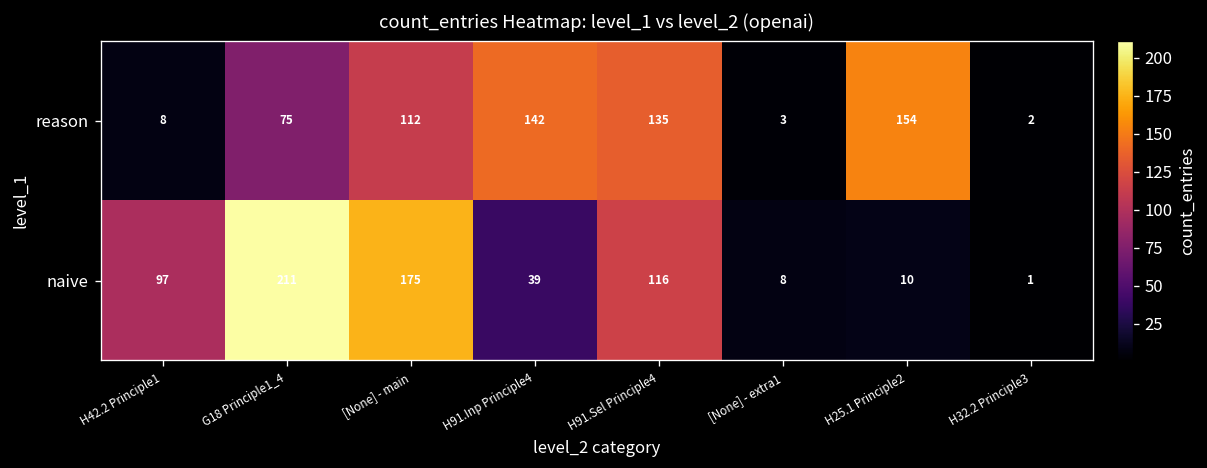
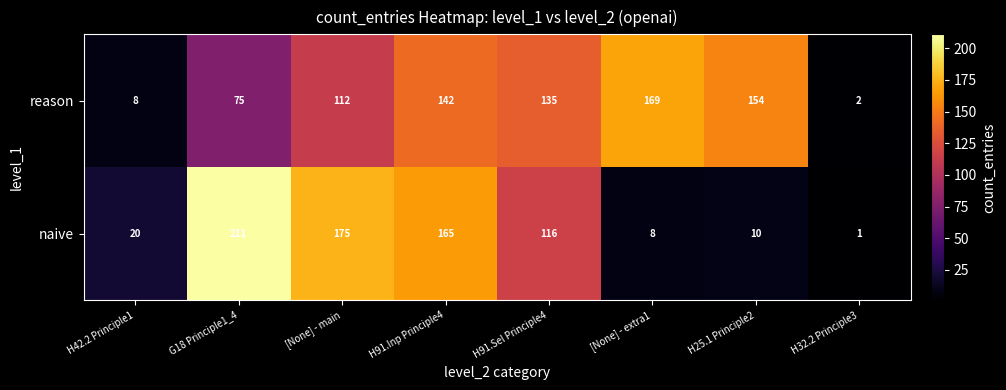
  {
    "reason": {
      "H42.2 Principle1": 8,
      "G18 Principle1_4": 75,
      "[None] - main": 112,
      "H91.Inp Principle4": 142,
      "H91.Sel Principle4": 135,
-     "[None] - extra1": 3,
+     "[None] - extra1": 169,
      "H25.1 Principle2": 154,
      "H32.2 Principle3": 2
    },
    "naive": {
-     "H42.2 Principle1": 97,
+     "H42.2 Principle1": 20,
      "G18 Principle1_4": 211,
      "[None] - main": 175,
-     "H91.Inp Principle4": 39,
+     "H91.Inp Principle4": 165,
      "H91.Sel Principle4": 116,
      "[None] - extra1": 8,
      "H25.1 Principle2": 10,
      "H32.2 Principle3": 1
    }
  }
